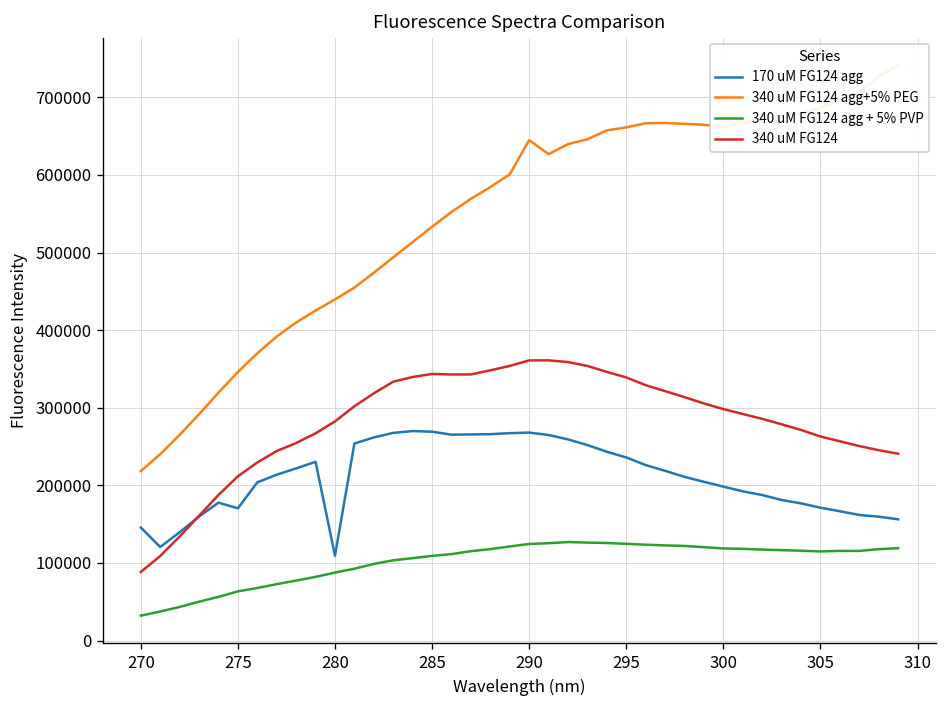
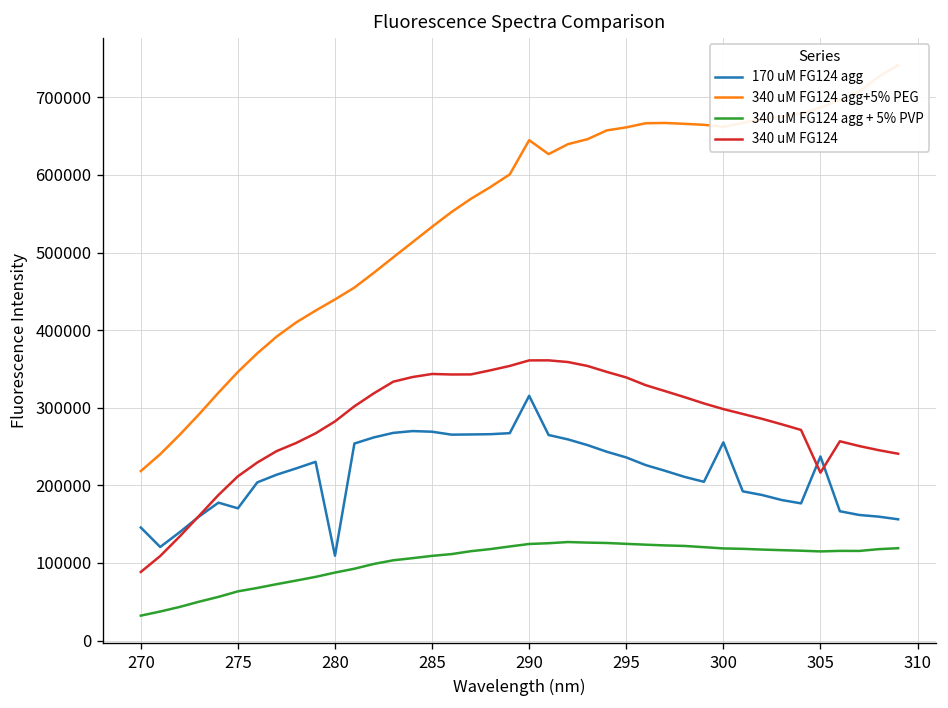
  {
    "170 uM FG124 agg": {
      "270": 150000,
      "275": 170000,
      "280": 110000,
      "285": 270000,
-     "290": 270000,
+     "290": 320000,
      "295": 240000,
-     "300": 200000,
-     "305": 170000
+     "300": 260000,
+     "305": 240000
    },
    "340 uM FG124 agg+5% PEG": {
      "270": 220000,
      "275": 350000,
      "280": 440000,
      "285": 530000,
      "290": 640000,
      "295": 660000
    },
    "340 uM FG124 agg + 5% PVP": {
      "270": 30000,
      "275": 60000,
      "280": 90000,
      "285": 110000,
      "290": 120000,
      "295": 120000,
      "300": 120000,
      "305": 110000
    },
    "340 uM FG124": {
      "270": 90000,
      "275": 210000,
      "280": 280000,
      "285": 340000,
      "290": 360000,
      "295": 340000,
      "300": 300000,
-     "305": 260000
+     "305": 220000
    }
  }
